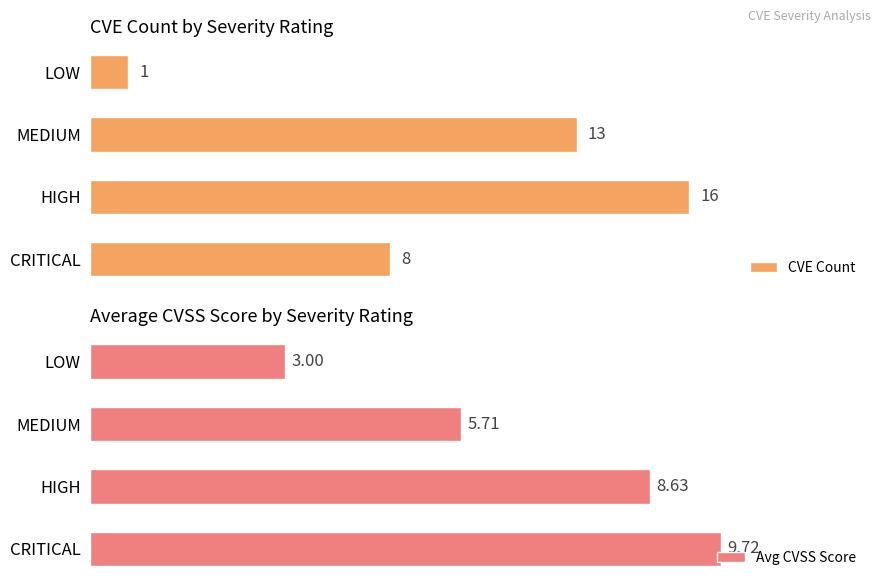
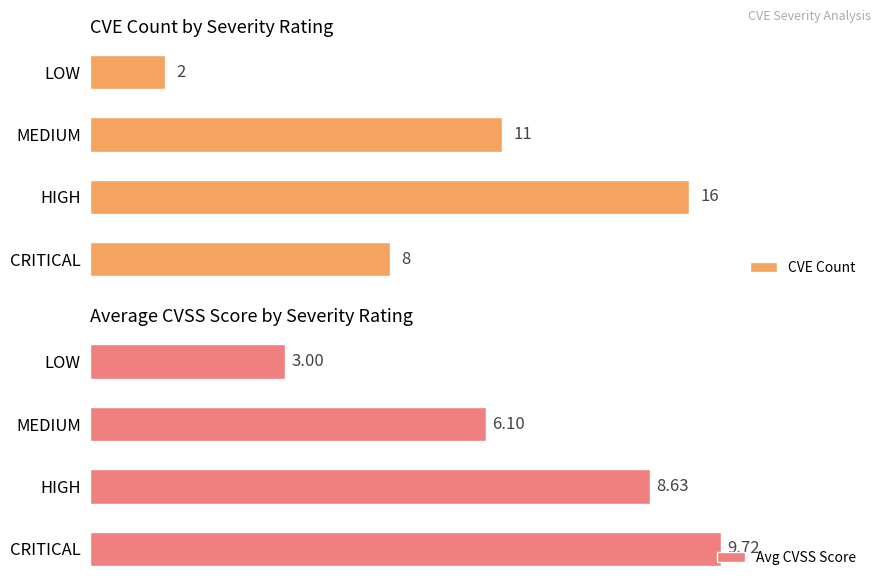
  {
    "CVE Count by Severity Rating": {
-     "LOW": 1,
-     "MEDIUM": 13,
+     "LOW": 2,
+     "MEDIUM": 11,
      "HIGH": 16,
      "CRITICAL": 8
    },
    "Average CVSS Score by Severity Rating": {
      "LOW": 3.00,
-     "MEDIUM": 5.71,
+     "MEDIUM": 6.10,
      "HIGH": 8.63,
      "CRITICAL": 9.72
    }
  }
